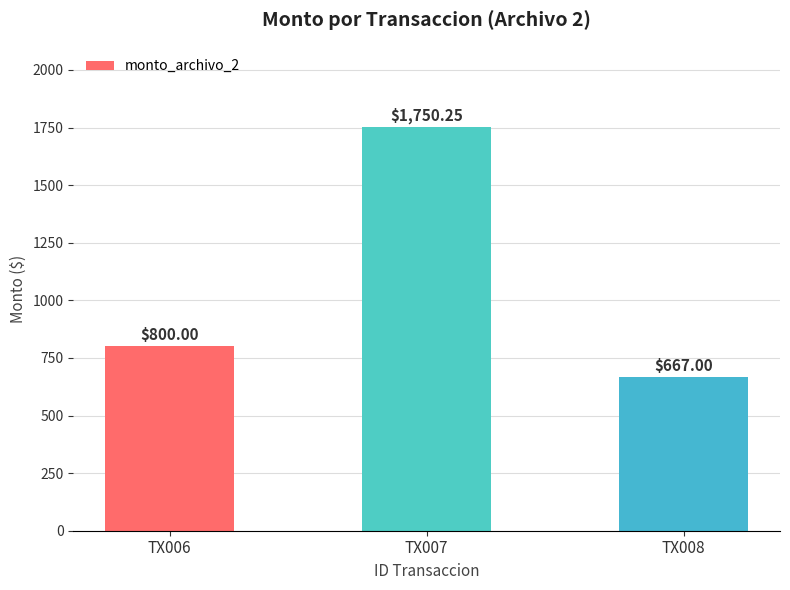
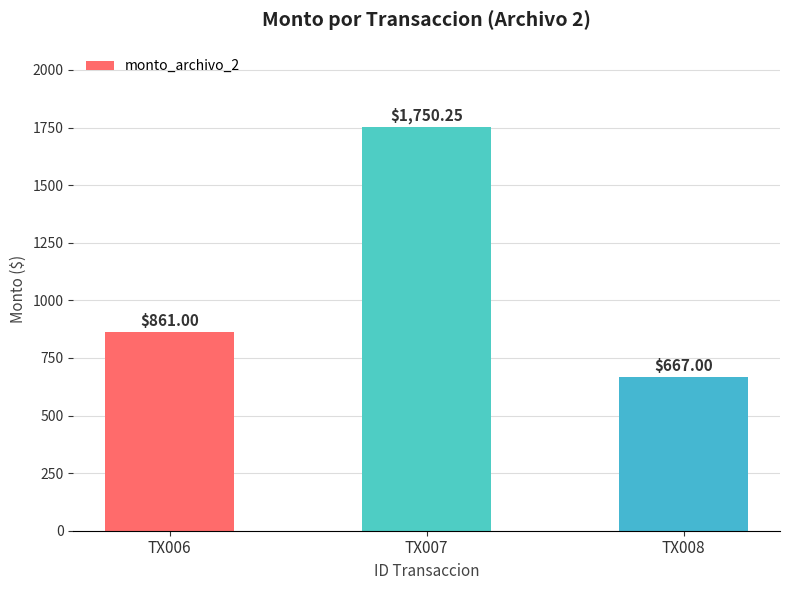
  {
-   "TX006": "$800.00",
+   "TX006": "$861.00",
    "TX007": "$1,750.25",
    "TX008": "$667.00"
  }
